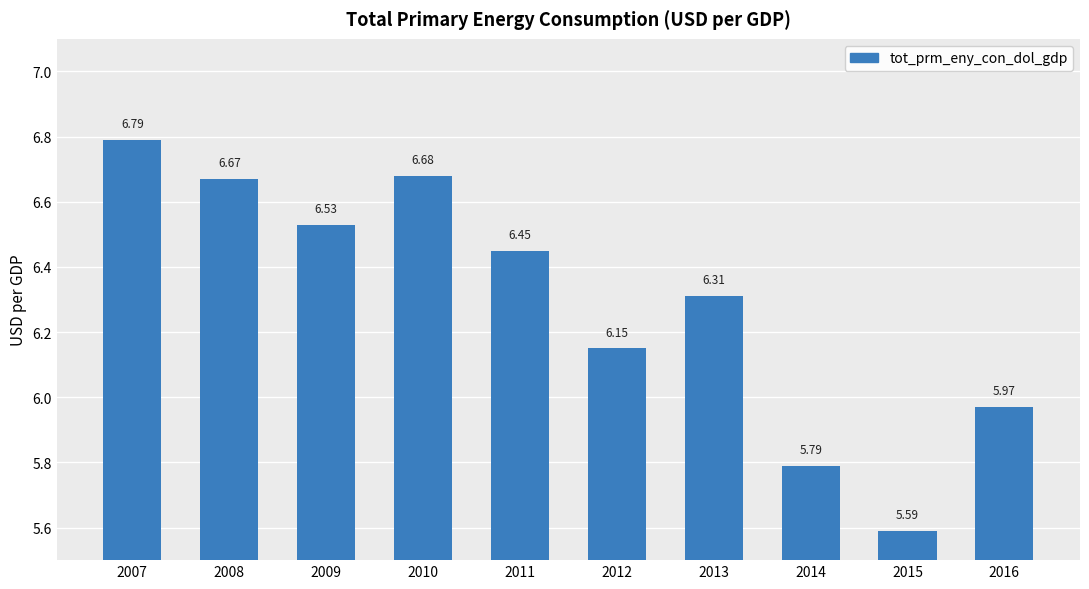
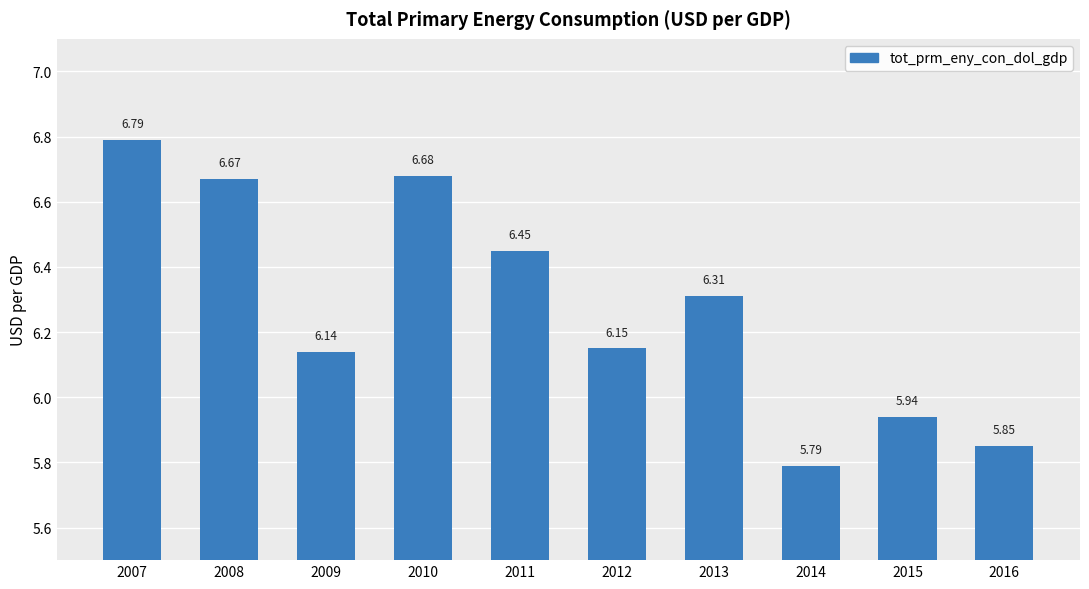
  {
    "2007": 6.79,
    "2008": 6.67,
-   "2009": 6.53,
+   "2009": 6.14,
    "2010": 6.68,
    "2011": 6.45,
    "2012": 6.15,
    "2013": 6.31,
    "2014": 5.79,
-   "2015": 5.59,
-   "2016": 5.97
+   "2015": 5.94,
+   "2016": 5.85
  }
